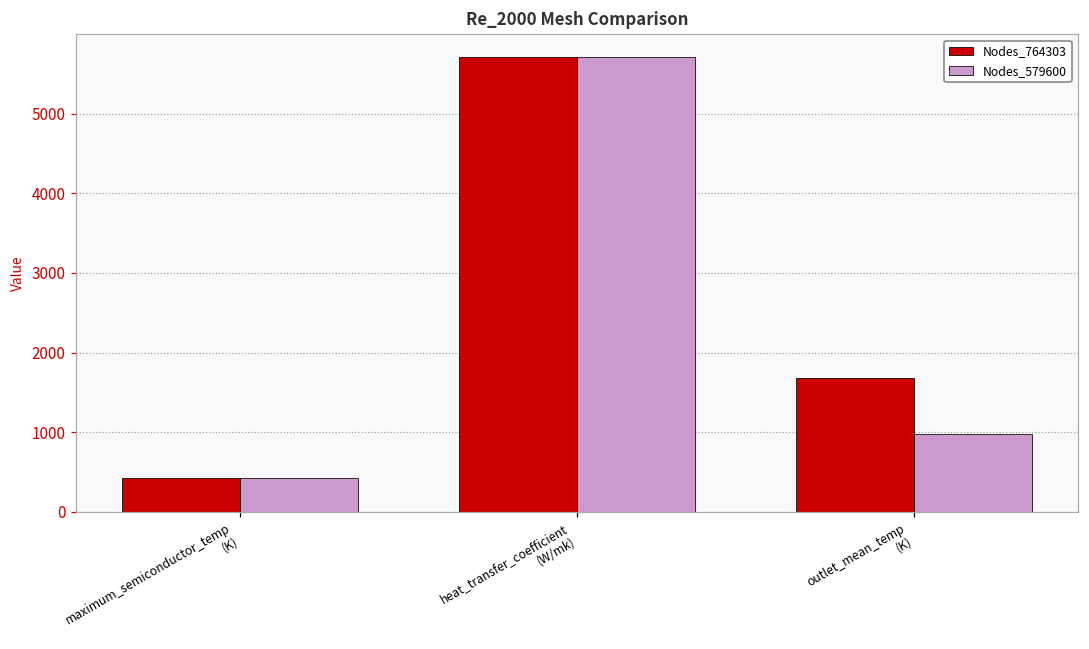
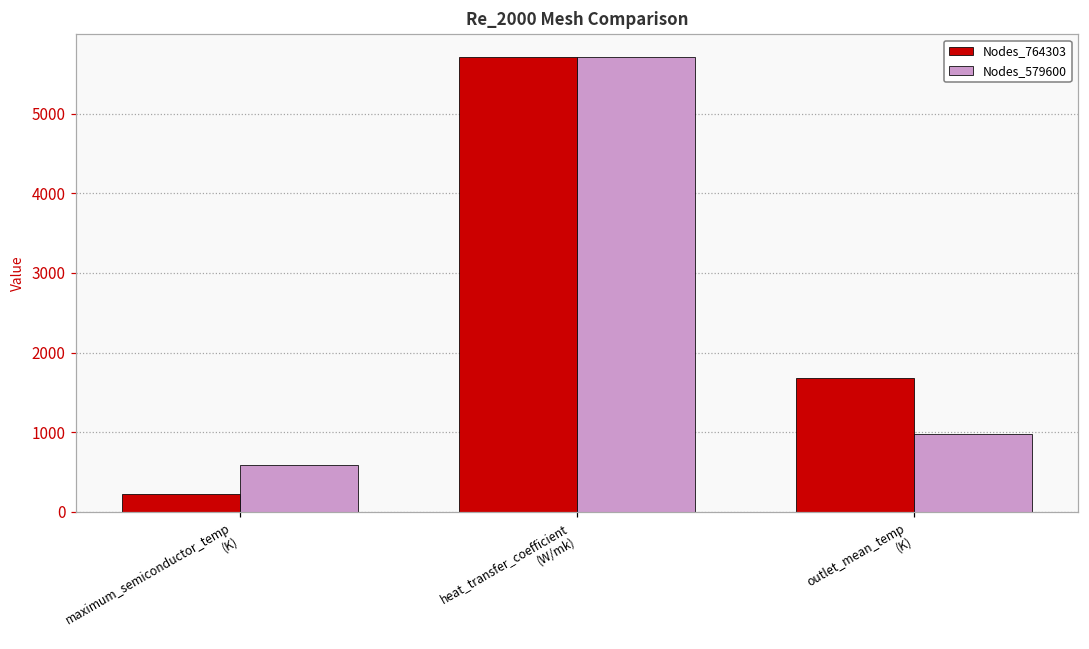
  {
    "Nodes_764303": {
-     "maximum_semiconductor_temp (K)": 400,
+     "maximum_semiconductor_temp (K)": 200,
      "heat_transfer_coefficient (W/mk)": 5700,
      "outlet_mean_temp (K)": 1700
    },
    "Nodes_579600": {
-     "maximum_semiconductor_temp (K)": 400,
+     "maximum_semiconductor_temp (K)": 600,
      "heat_transfer_coefficient (W/mk)": 5700,
      "outlet_mean_temp (K)": 1000
    }
  }
